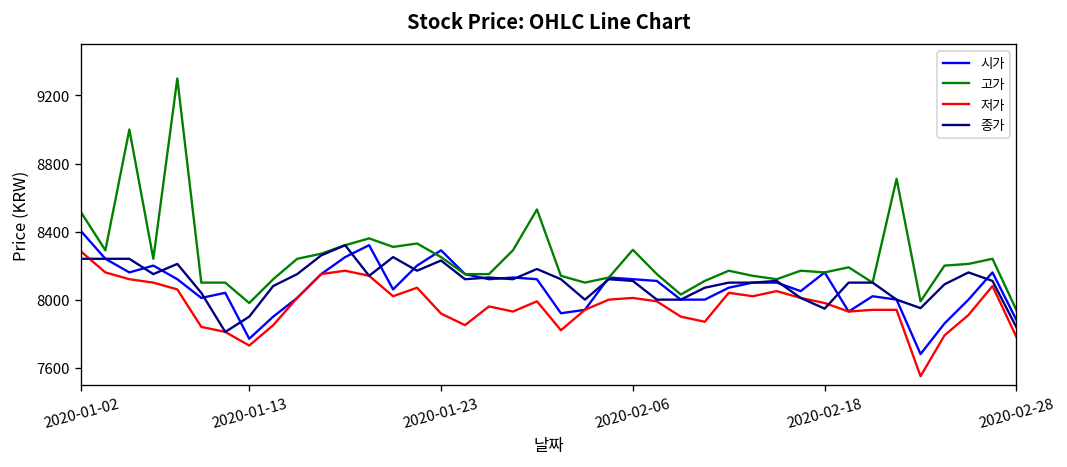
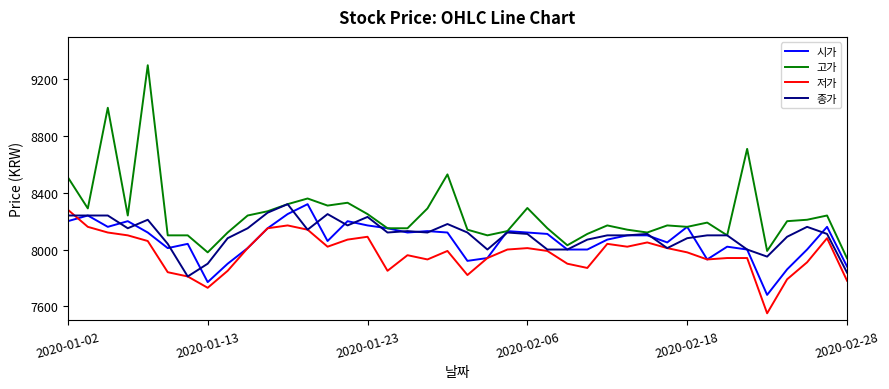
  {
    "시가": {
-     "2020-01-02": 8400,
+     "2020-01-02": 8200,
      "2020-01-13": 7770,
-     "2020-01-23": 8290,
+     "2020-01-23": 8170,
      "2020-02-28": 7880
    },
    "고가": {
      "2020-01-02": 8510,
      "2020-01-13": 7980,
      "2020-01-23": 8250,
      "2020-02-06": 8290,
      "2020-02-28": 7940
    },
    "저가": {
      "2020-01-02": 8280,
      "2020-01-13": 7730,
-     "2020-01-23": 7920,
+     "2020-01-23": 8090,
      "2020-02-06": 8010,
      "2020-02-18": 7980,
      "2020-02-28": 7780
    },
    "종가": {
      "2020-01-02": 8240,
      "2020-01-13": 7900,
      "2020-01-23": 8230,
-     "2020-02-18": 7950,
+     "2020-02-18": 8080,
      "2020-02-28": 7840
    }
  }
